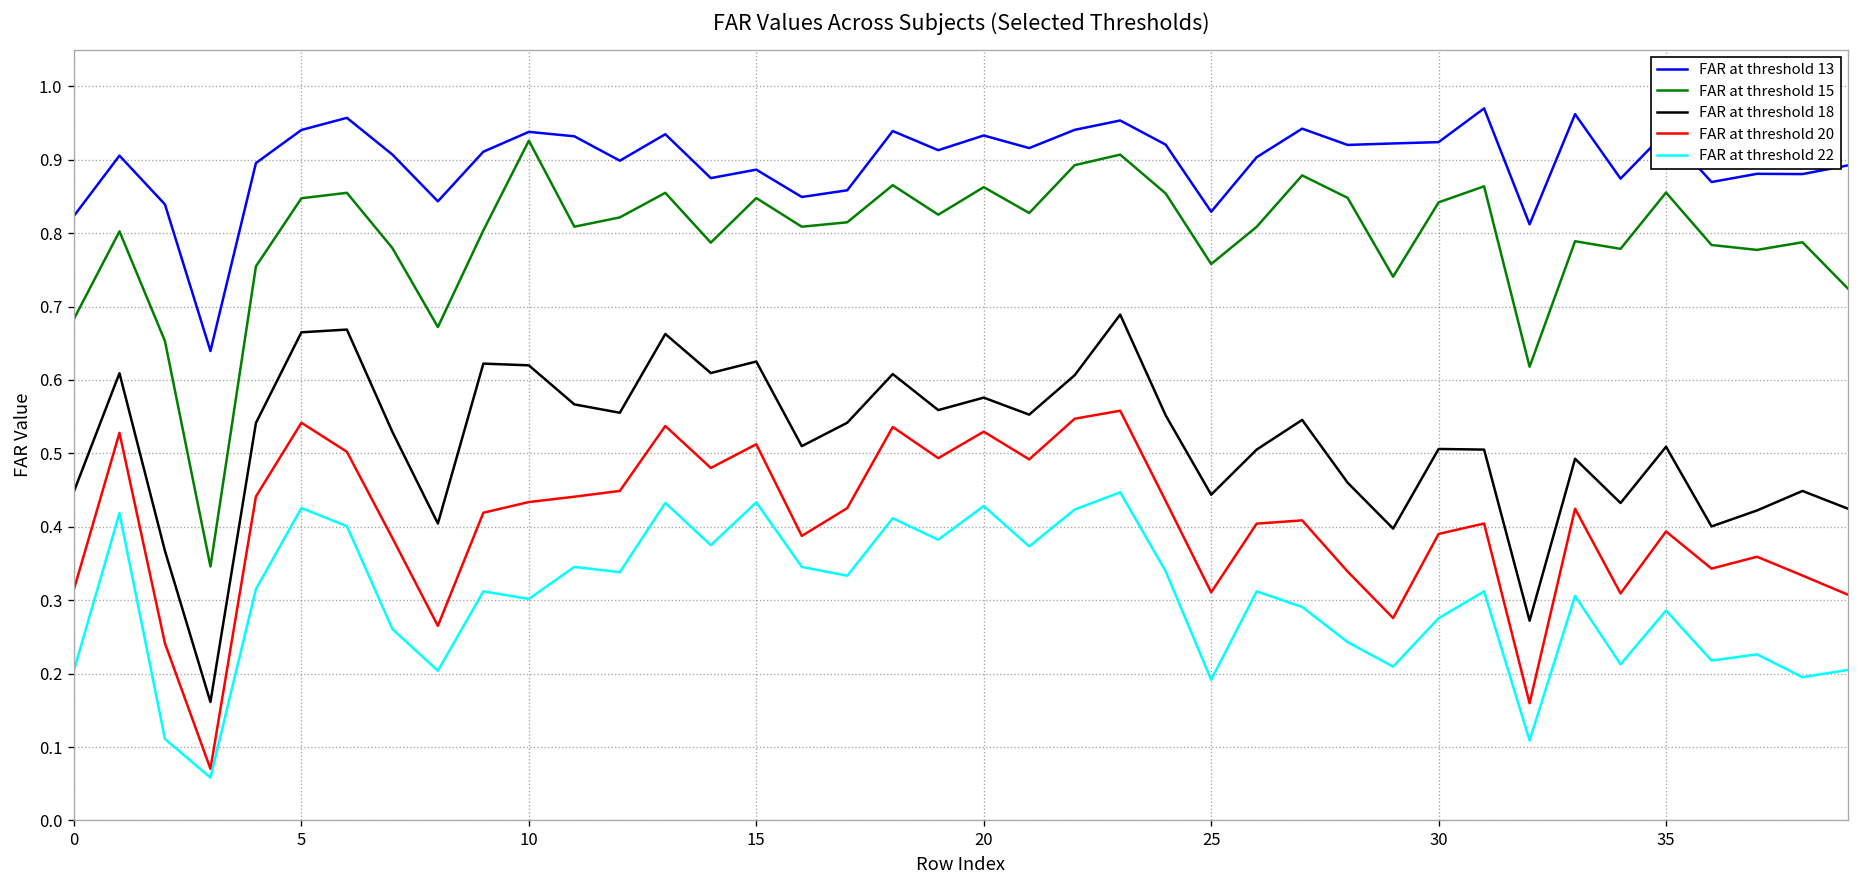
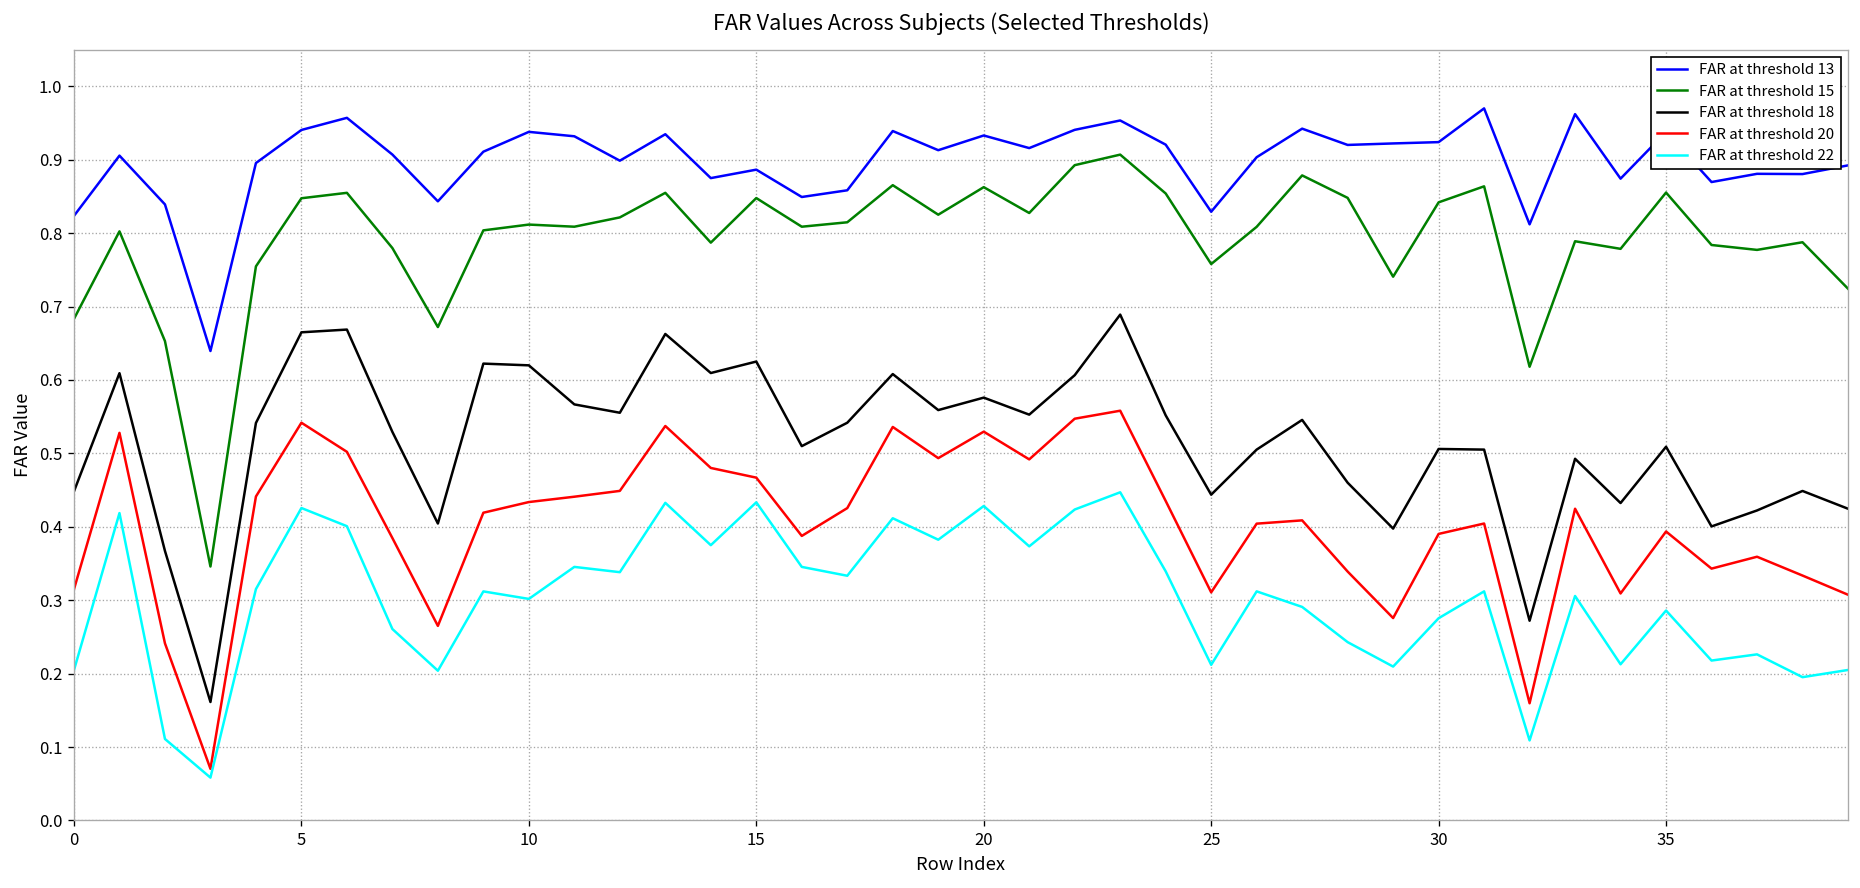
  {
    "FAR at threshold 13": {
      "0": 0.82,
      "5": 0.94,
      "10": 0.94,
      "15": 0.89,
      "20": 0.93,
      "25": 0.83,
      "30": 0.92
    },
    "FAR at threshold 15": {
      "0": 0.68,
      "5": 0.85,
-     "10": 0.93,
+     "10": 0.81,
      "15": 0.85,
      "20": 0.86,
      "25": 0.76,
      "30": 0.84,
      "35": 0.86
    },
    "FAR at threshold 18": {
      "0": 0.45,
      "5": 0.66,
      "10": 0.62,
      "15": 0.63,
      "20": 0.58,
      "25": 0.44,
      "30": 0.51,
      "35": 0.51
    },
    "FAR at threshold 20": {
      "0": 0.31,
      "5": 0.54,
      "10": 0.43,
-     "15": 0.51,
+     "15": 0.47,
      "20": 0.53,
      "25": 0.31,
      "30": 0.39,
      "35": 0.39
    },
    "FAR at threshold 22": {
      "0": 0.20,
      "5": 0.43,
      "10": 0.30,
      "15": 0.43,
      "20": 0.43,
-     "25": 0.19,
+     "25": 0.21,
      "30": 0.28,
      "35": 0.29
    }
  }
